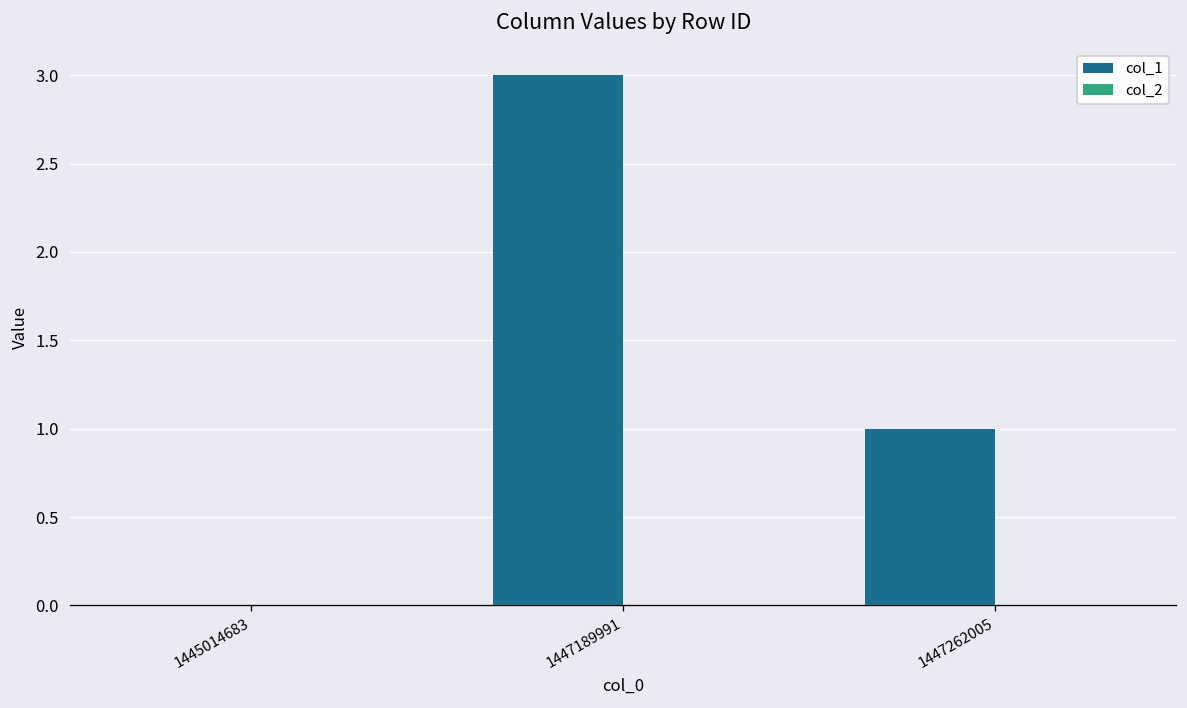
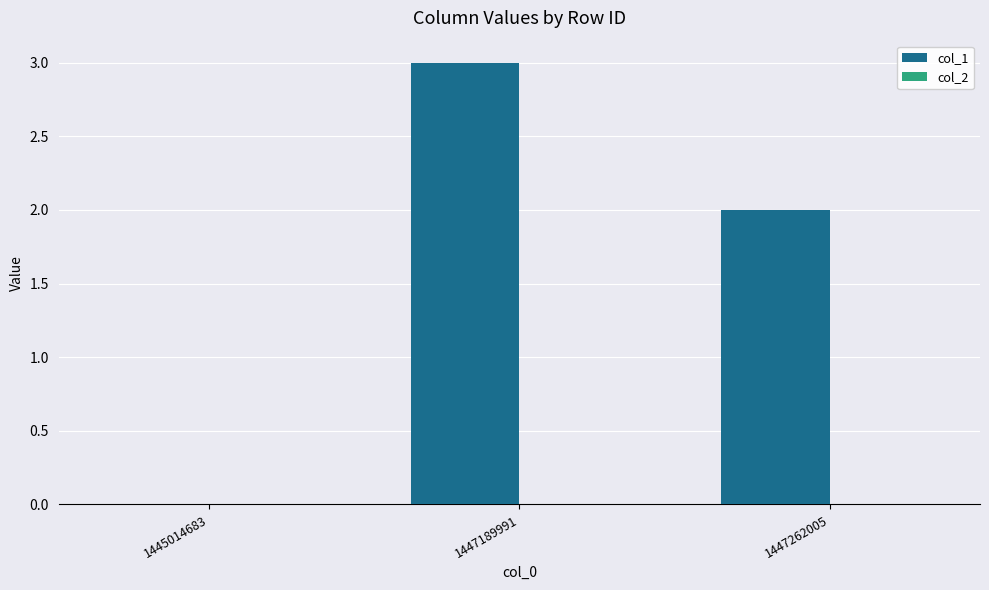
  {
    "col_1": {
      "1445014683": 0,
      "1447189991": 3,
-     "1447262005": 1
+     "1447262005": 2
    },
    "col_2": {
      "1445014683": 0,
      "1447189991": 0,
      "1447262005": 0
    }
  }
